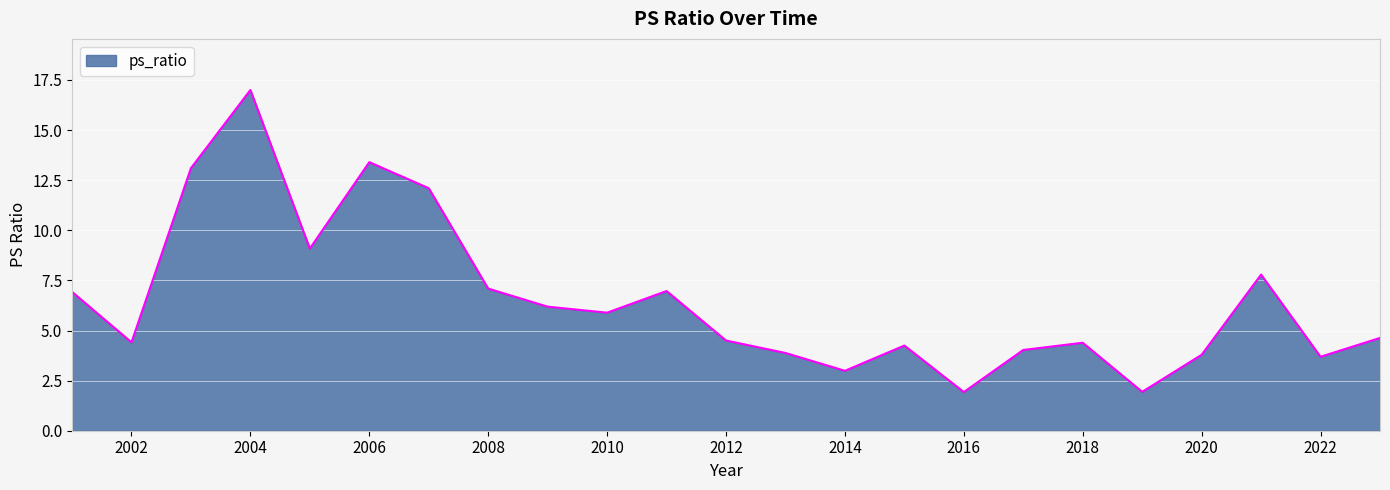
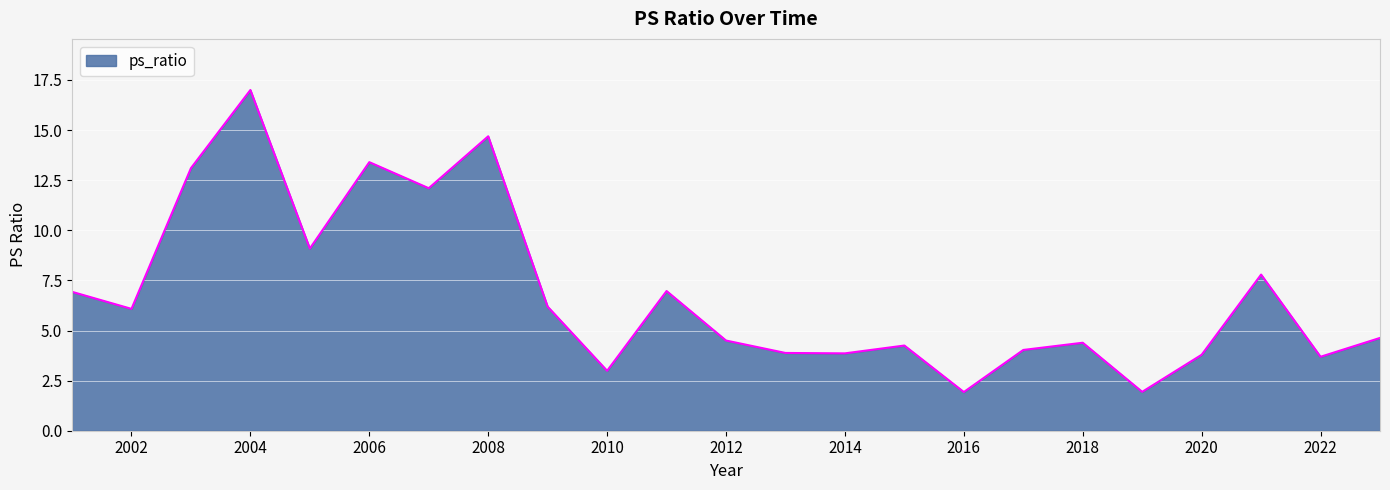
  {
-   "2002": 4.4,
+   "2002": 6.1,
    "2004": 17.0,
    "2006": 13.4,
-   "2008": 7.1,
-   "2010": 5.9,
+   "2008": 14.7,
+   "2010": 3.0,
    "2012": 4.5,
-   "2014": 3.0,
+   "2014": 3.9,
    "2016": 1.9,
    "2018": 4.4,
    "2020": 3.8,
    "2022": 3.7
  }
